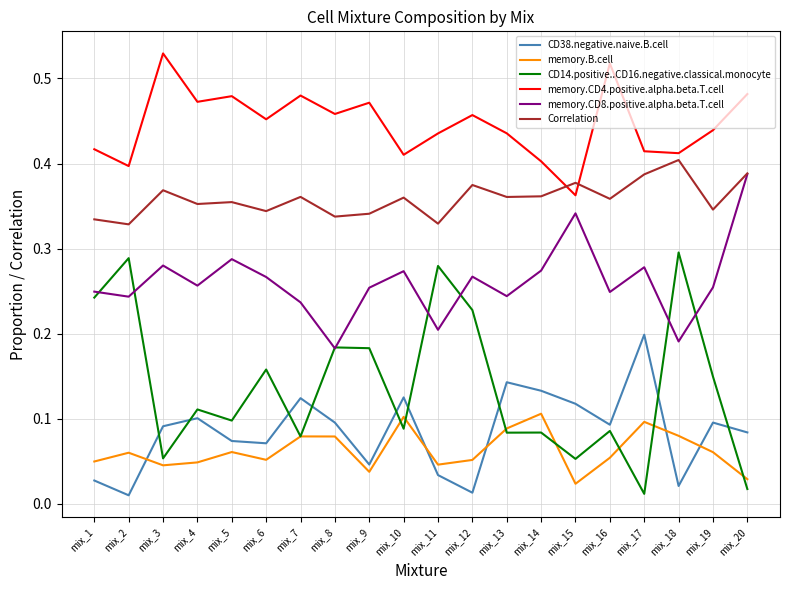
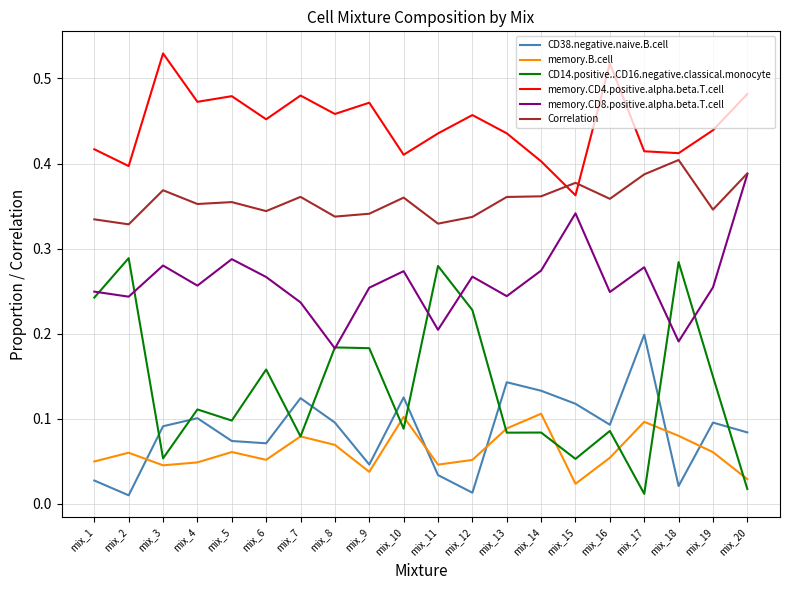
  {
    "CD38.negative.naive.B.cell": {
      "mix_1": 0.03,
      "mix_2": 0.01,
      "mix_3": 0.09,
      "mix_4": 0.10,
      "mix_5": 0.07,
      "mix_6": 0.07,
      "mix_7": 0.12,
      "mix_8": 0.10,
      "mix_9": 0.05,
      "mix_10": 0.13,
      "mix_11": 0.03,
      "mix_12": 0.01,
      "mix_13": 0.14,
      "mix_14": 0.13,
      "mix_15": 0.12,
      "mix_16": 0.09,
      "mix_17": 0.20,
      "mix_18": 0.02,
      "mix_19": 0.10,
      "mix_20": 0.08
    },
    "memory.B.cell": {
      "mix_1": 0.05,
      "mix_2": 0.06,
      "mix_3": 0.05,
      "mix_4": 0.05,
      "mix_5": 0.06,
      "mix_6": 0.05,
-     "mix_8": 0.08,
+     "mix_8": 0.07,
      "mix_9": 0.04,
      "mix_10": 0.10,
      "mix_11": 0.05,
      "mix_12": 0.05,
      "mix_13": 0.09,
      "mix_14": 0.11,
      "mix_15": 0.02,
      "mix_16": 0.05,
      "mix_17": 0.10,
      "mix_18": 0.08,
      "mix_19": 0.06,
      "mix_20": 0.03
    },
    "CD14.positive..CD16.negative.classical.monocyte": {
      "mix_1": 0.24,
      "mix_2": 0.29,
      "mix_3": 0.05,
      "mix_4": 0.11,
      "mix_5": 0.10,
      "mix_6": 0.16,
      "mix_9": 0.18,
      "mix_10": 0.09,
      "mix_11": 0.28,
      "mix_12": 0.23,
      "mix_13": 0.08,
      "mix_14": 0.08,
      "mix_15": 0.05,
      "mix_16": 0.09,
      "mix_17": 0.01,
-     "mix_18": 0.30,
+     "mix_18": 0.28,
      "mix_19": 0.15,
      "mix_20": 0.02
    },
    "memory.CD4.positive.alpha.beta.T.cell": {
      "mix_1": 0.42,
      "mix_2": 0.40,
      "mix_3": 0.53,
      "mix_4": 0.47,
      "mix_5": 0.48,
      "mix_6": 0.45,
      "mix_7": 0.48,
      "mix_8": 0.46,
      "mix_9": 0.47,
      "mix_10": 0.41,
      "mix_11": 0.44,
      "mix_12": 0.46,
      "mix_13": 0.44,
      "mix_14": 0.40,
      "mix_15": 0.36,
      "mix_17": 0.41,
      "mix_18": 0.41,
      "mix_19": 0.44
    },
    "memory.CD8.positive.alpha.beta.T.cell": {
      "mix_1": 0.25,
      "mix_2": 0.24,
      "mix_3": 0.28,
      "mix_4": 0.26,
      "mix_5": 0.29,
      "mix_6": 0.27,
      "mix_7": 0.24,
      "mix_9": 0.25,
      "mix_10": 0.27,
      "mix_11": 0.20,
      "mix_12": 0.27,
      "mix_13": 0.24,
      "mix_14": 0.27,
      "mix_15": 0.34,
      "mix_16": 0.25,
      "mix_17": 0.28,
      "mix_18": 0.19,
      "mix_19": 0.25
    },
    "Correlation": {
      "mix_1": 0.33,
      "mix_2": 0.33,
      "mix_3": 0.37,
      "mix_4": 0.35,
      "mix_5": 0.35,
      "mix_6": 0.34,
      "mix_7": 0.36,
      "mix_8": 0.34,
      "mix_9": 0.34,
      "mix_10": 0.36,
      "mix_11": 0.33,
-     "mix_12": 0.37,
+     "mix_12": 0.34,
      "mix_13": 0.36,
      "mix_14": 0.36,
      "mix_15": 0.38,
      "mix_16": 0.36,
      "mix_17": 0.39,
      "mix_18": 0.40,
      "mix_19": 0.35
    }
  }
